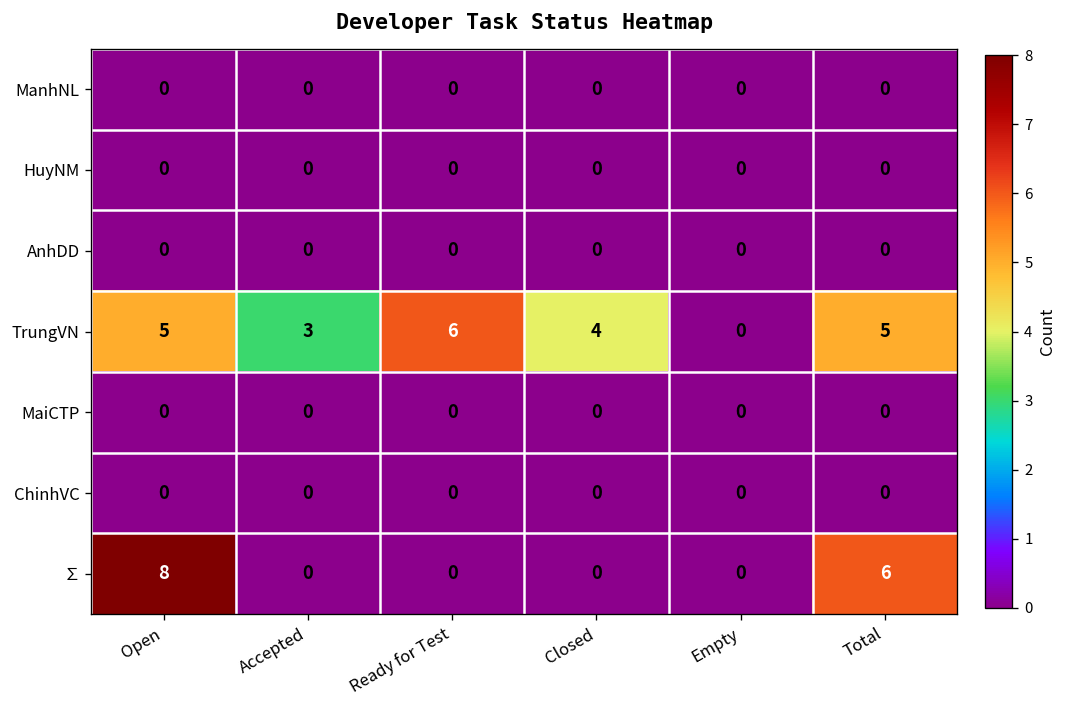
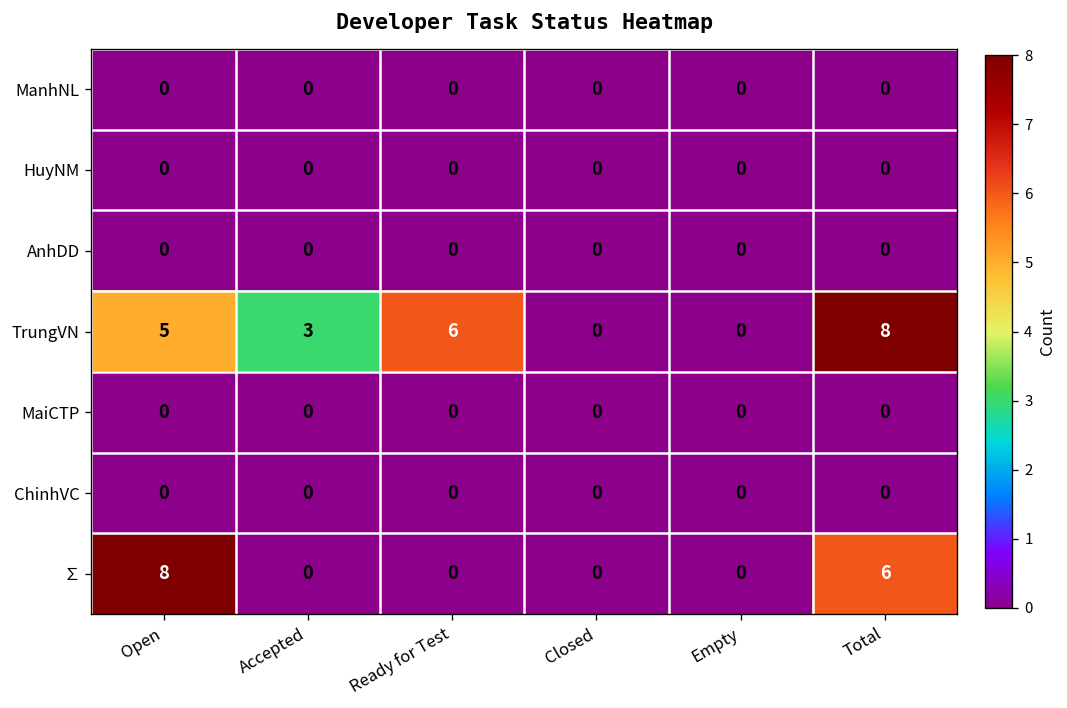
  {
    "ManhNL": {
      "Open": 0,
      "Accepted": 0,
      "Ready for Test": 0,
      "Closed": 0,
      "Empty": 0,
      "Total": 0
    },
    "HuyNM": {
      "Open": 0,
      "Accepted": 0,
      "Ready for Test": 0,
      "Closed": 0,
      "Empty": 0,
      "Total": 0
    },
    "AnhDD": {
      "Open": 0,
      "Accepted": 0,
      "Ready for Test": 0,
      "Closed": 0,
      "Empty": 0,
      "Total": 0
    },
    "TrungVN": {
      "Open": 5,
      "Accepted": 3,
      "Ready for Test": 6,
-     "Closed": 4,
+     "Closed": 0,
      "Empty": 0,
-     "Total": 5
+     "Total": 8
    },
    "MaiCTP": {
      "Open": 0,
      "Accepted": 0,
      "Ready for Test": 0,
      "Closed": 0,
      "Empty": 0,
      "Total": 0
    },
    "ChinhVC": {
      "Open": 0,
      "Accepted": 0,
      "Ready for Test": 0,
      "Closed": 0,
      "Empty": 0,
      "Total": 0
    },
    "∑": {
      "Open": 8,
      "Accepted": 0,
      "Ready for Test": 0,
      "Closed": 0,
      "Empty": 0,
      "Total": 6
    }
  }
